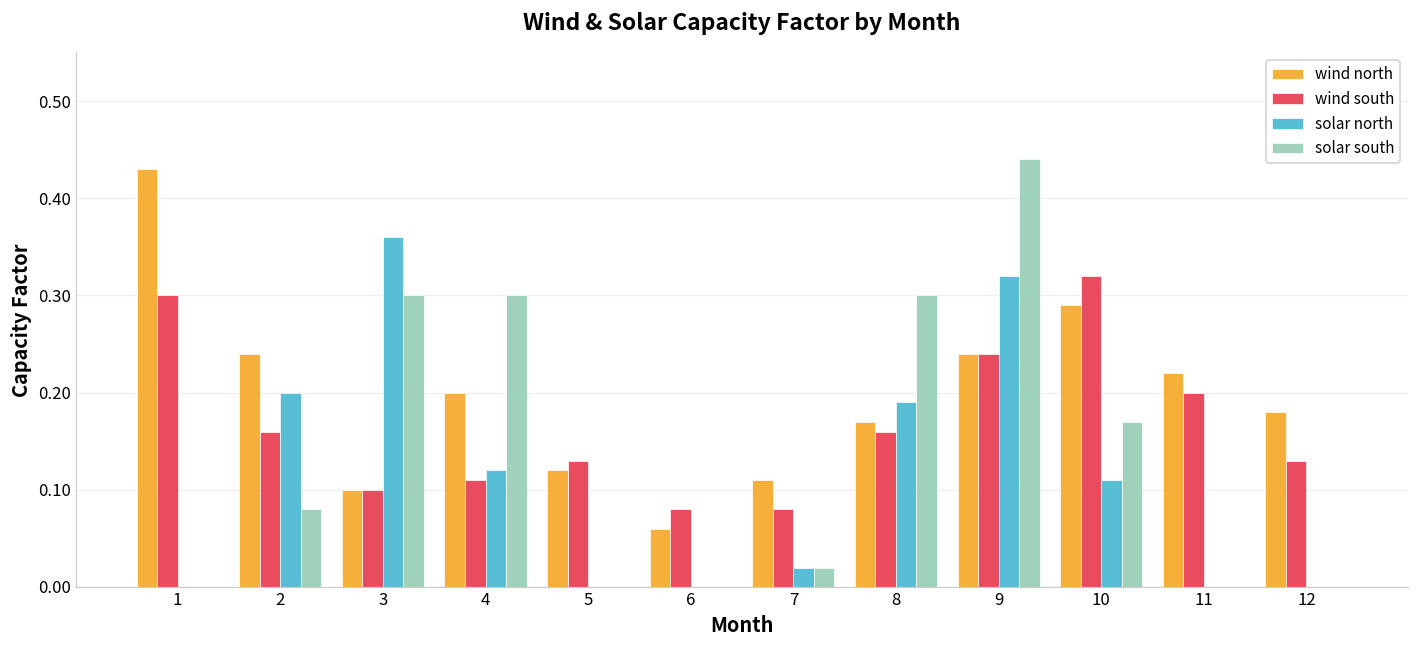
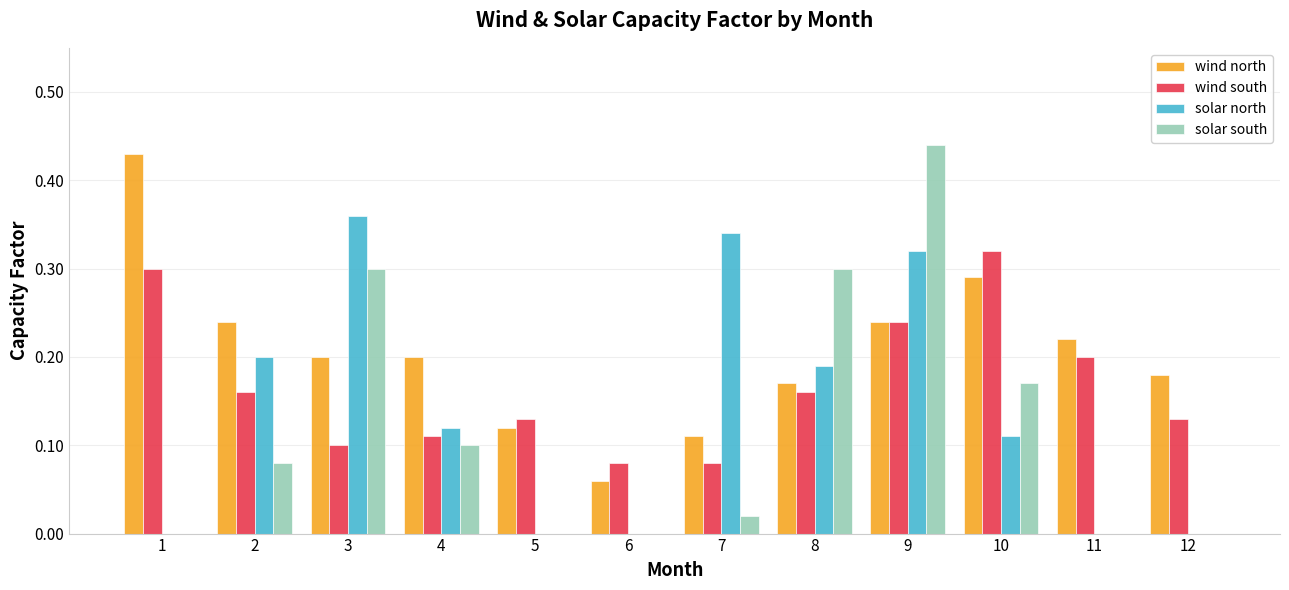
  {
    "wind north": {
      "1": 0.43,
      "2": 0.24,
-     "3": 0.1,
+     "3": 0.2,
      "4": 0.2,
      "5": 0.12,
      "6": 0.06,
      "7": 0.11,
      "8": 0.17,
      "9": 0.24,
      "10": 0.29,
      "11": 0.22,
      "12": 0.18
    },
    "wind south": {
      "1": 0.30,
      "2": 0.16,
      "3": 0.10,
      "4": 0.11,
      "5": 0.13,
      "6": 0.08,
      "7": 0.08,
      "8": 0.16,
      "9": 0.24,
      "10": 0.32,
      "11": 0.20,
      "12": 0.13
    },
    "solar north": {
      "1": 0.00,
      "2": 0.20,
      "3": 0.36,
      "4": 0.12,
      "5": 0.00,
      "6": 0.00,
-     "7": 0.02,
+     "7": 0.34,
      "8": 0.19,
      "9": 0.32,
      "10": 0.11,
      "11": 0.00,
      "12": 0.00
    },
    "solar south": {
      "1": 0.0,
      "2": 0.08,
      "3": 0.3,
-     "4": 0.3,
+     "4": 0.1,
      "5": 0.0,
      "6": 0.0,
      "7": 0.02,
      "8": 0.3,
      "9": 0.44,
      "10": 0.17,
      "11": 0.0,
      "12": 0.0
    }
  }
